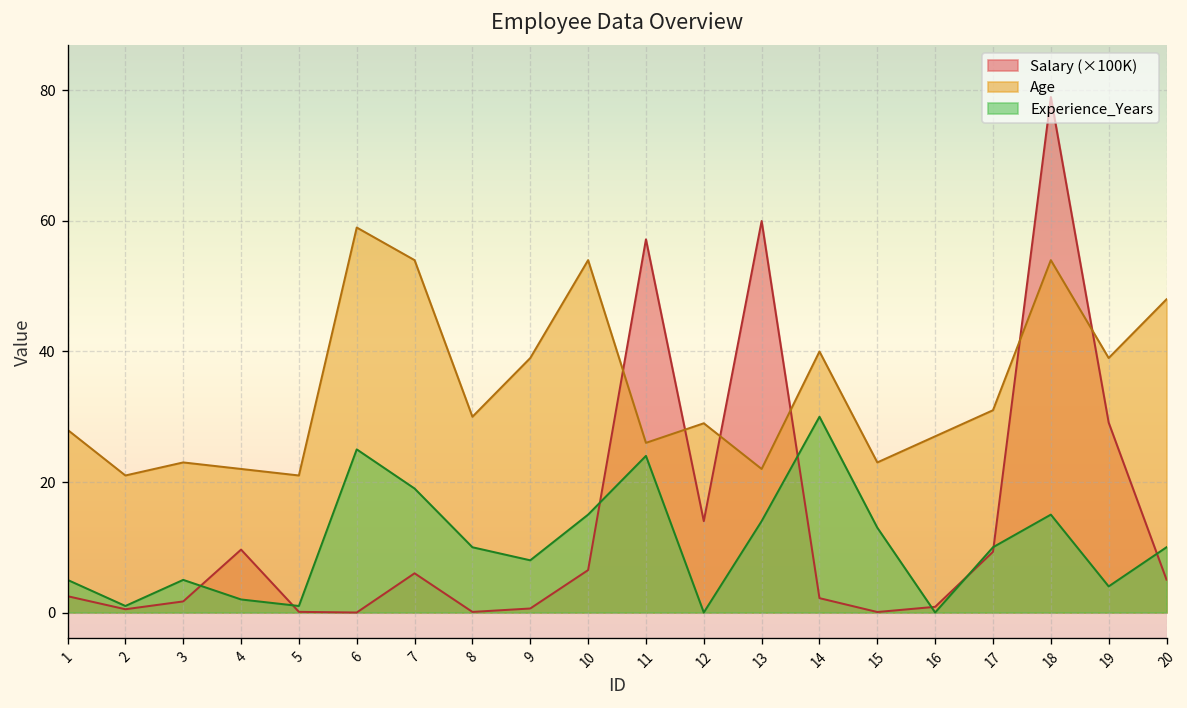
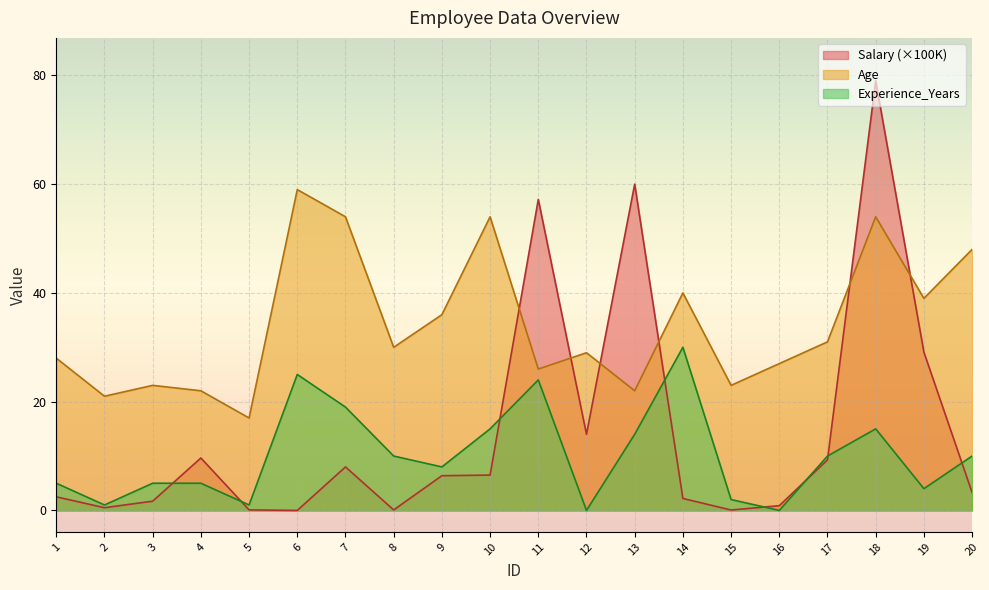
  {
    "Salary (×100K)": {
      "1": 3,
      "2": 1,
      "3": 2,
      "4": 10,
      "5": 0,
      "6": 0,
-     "7": 6,
+     "7": 8,
      "8": 0,
-     "9": 1,
+     "9": 6,
      "10": 7,
      "11": 57,
      "12": 14,
      "13": 60,
      "14": 2,
      "15": 0,
      "16": 1,
      "17": 9,
      "19": 29,
-     "20": 5
+     "20": 3
    },
    "Age": {
      "1": 28,
      "2": 21,
      "3": 23,
      "4": 22,
-     "5": 21,
+     "5": 17,
      "6": 59,
      "7": 54,
      "8": 30,
-     "9": 39,
+     "9": 36,
      "10": 54,
      "11": 26,
      "12": 29,
      "13": 22,
      "14": 40,
      "15": 23,
      "16": 27,
      "17": 31,
      "18": 54,
      "19": 39,
      "20": 48
    },
    "Experience_Years": {
      "1": 5,
      "2": 1,
      "3": 5,
-     "4": 2,
+     "4": 5,
      "5": 1,
      "6": 25,
      "7": 19,
      "8": 10,
      "9": 8,
      "10": 15,
      "11": 24,
      "12": 0,
      "13": 14,
      "14": 30,
-     "15": 13,
+     "15": 2,
      "16": 0,
      "17": 10,
      "18": 15,
      "19": 4,
      "20": 10
    }
  }
